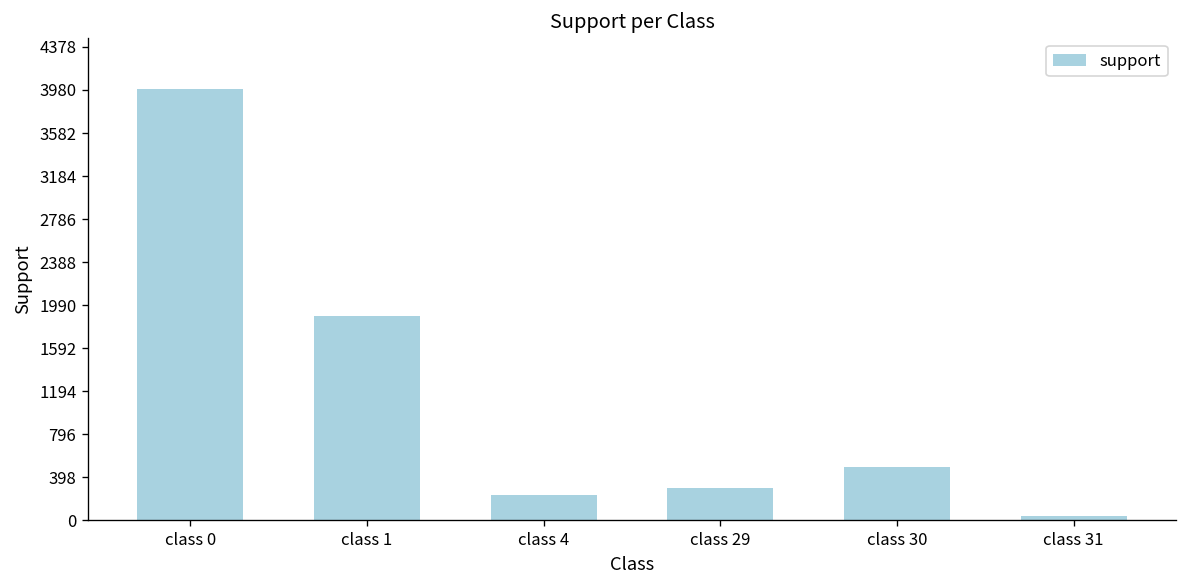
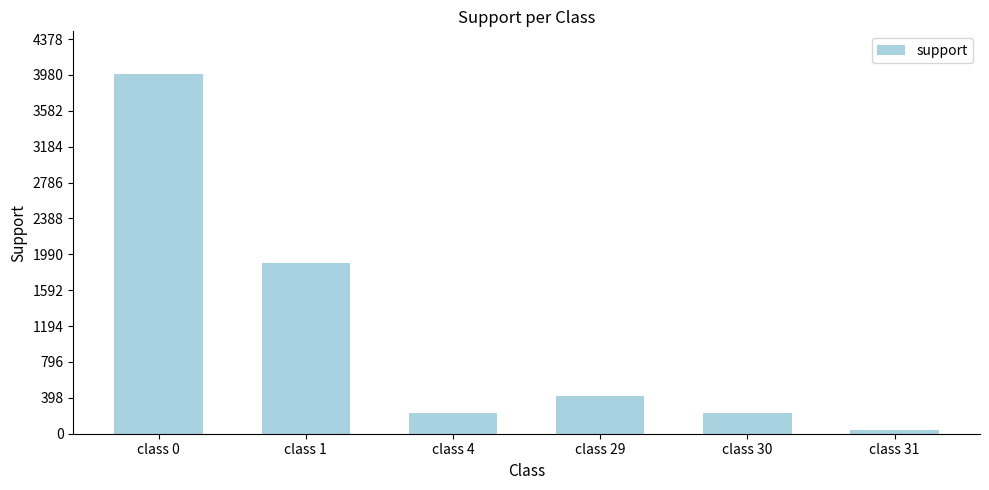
  {
    "class 0": 4000,
    "class 1": 1900,
    "class 4": 200,
-   "class 29": 300,
-   "class 30": 500,
+   "class 29": 400,
+   "class 30": 200,
    "class 31": 0
  }
